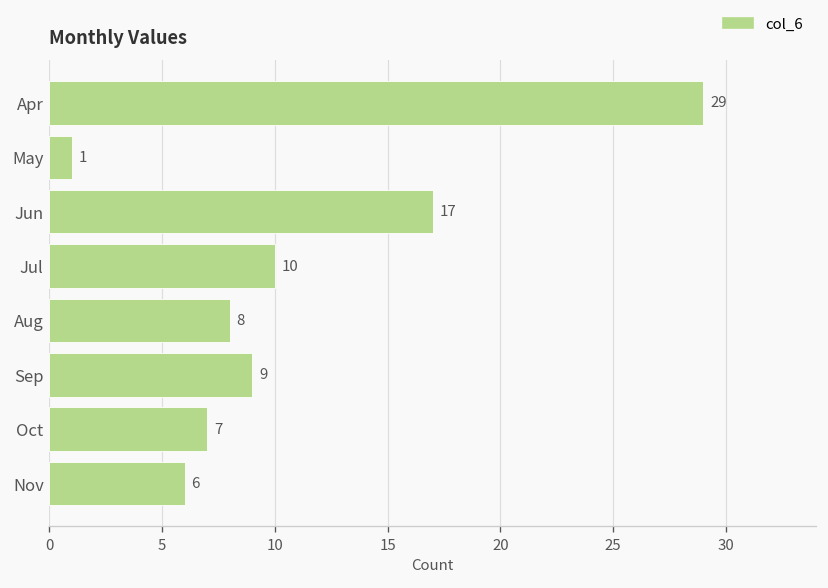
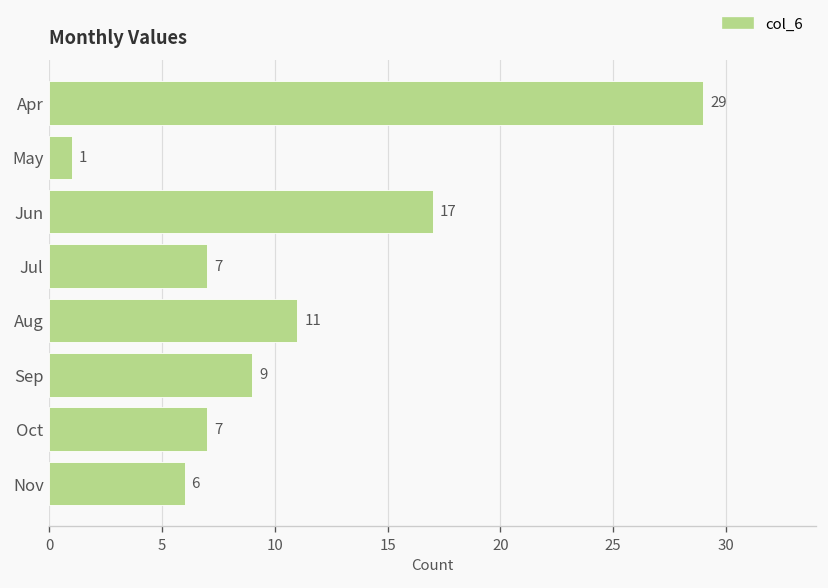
  {
    "Apr": 29,
    "May": 1,
    "Jun": 17,
-   "Jul": 10,
-   "Aug": 8,
+   "Jul": 7,
+   "Aug": 11,
    "Sep": 9,
    "Oct": 7,
    "Nov": 6
  }
